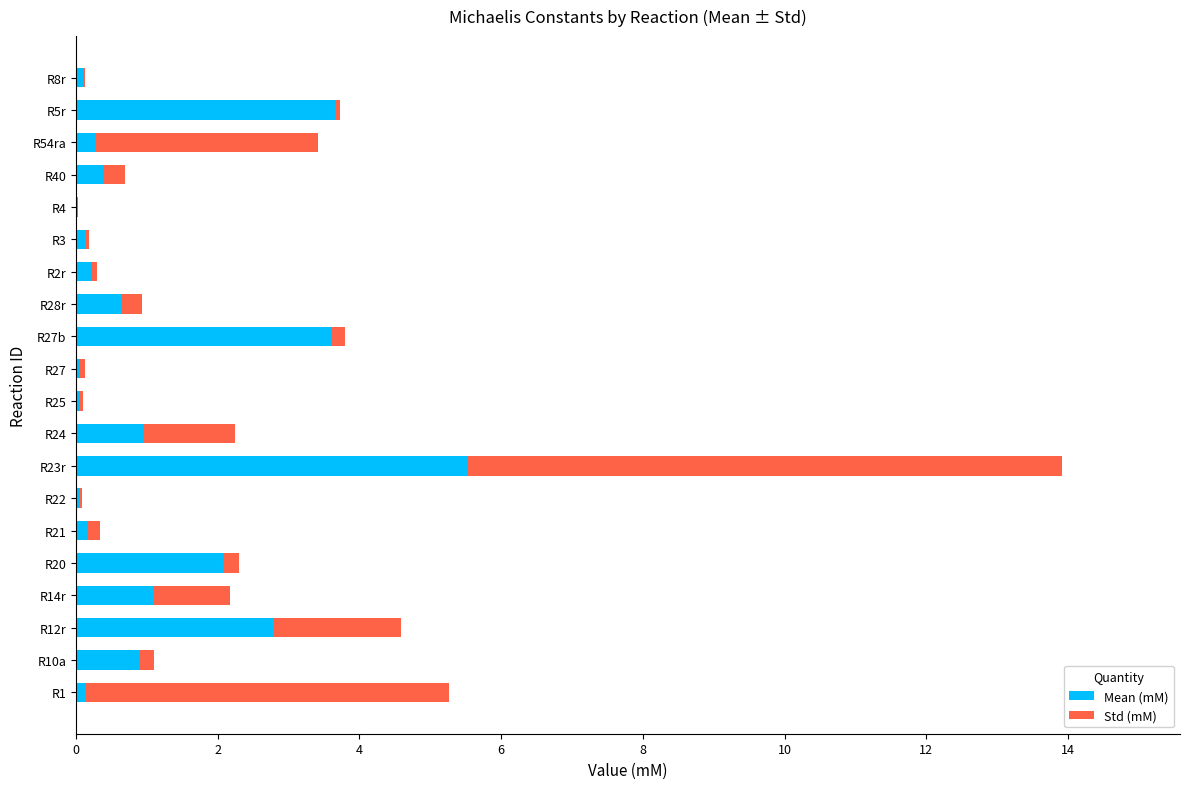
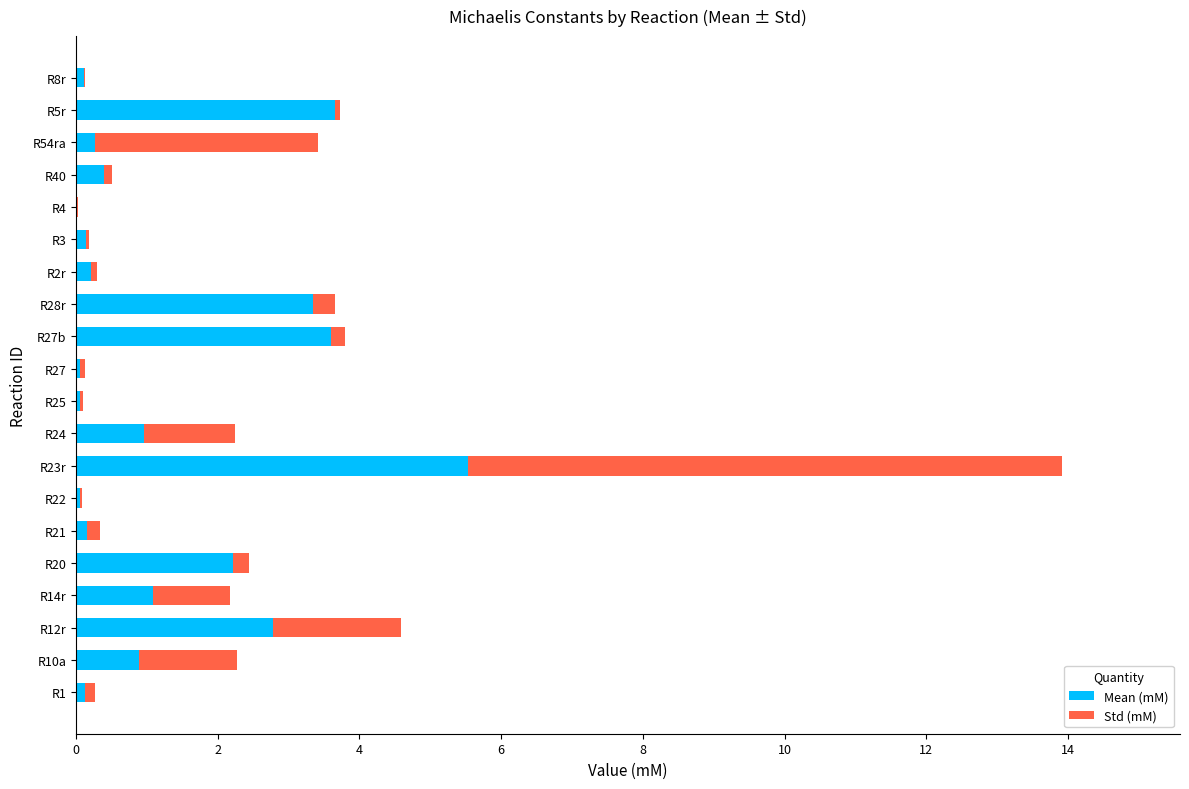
  {
    "Mean (mM)": {
      "R8r": 0.1,
      "R5r": 3.6,
      "R54ra": 0.3,
      "R40": 0.4,
      "R3": 0.1,
      "R2r": 0.2,
-     "R28r": 0.6,
+     "R28r": 3.4,
      "R27b": 3.6,
      "R27": 0.1,
      "R25": 0.1,
      "R24": 1.0,
      "R23r": 5.5,
      "R22": 0.1,
      "R21": 0.2,
-     "R20": 2.1,
+     "R20": 2.2,
      "R14r": 1.1,
      "R12r": 2.8,
      "R10a": 0.9,
      "R1": 0.1
    },
    "Std (mM)": {
      "R5r": 0.1,
      "R54ra": 3.1,
-     "R40": 0.3,
+     "R40": 0.1,
      "R3": 0.0,
      "R2r": 0.1,
      "R28r": 0.3,
      "R27b": 0.2,
      "R27": 0.1,
      "R25": 0.0,
      "R24": 1.3,
      "R23r": 8.4,
      "R21": 0.2,
      "R20": 0.2,
      "R14r": 1.1,
      "R12r": 1.8,
-     "R10a": 0.2,
-     "R1": 5.1
+     "R10a": 1.4,
+     "R1": 0.1
    }
  }
